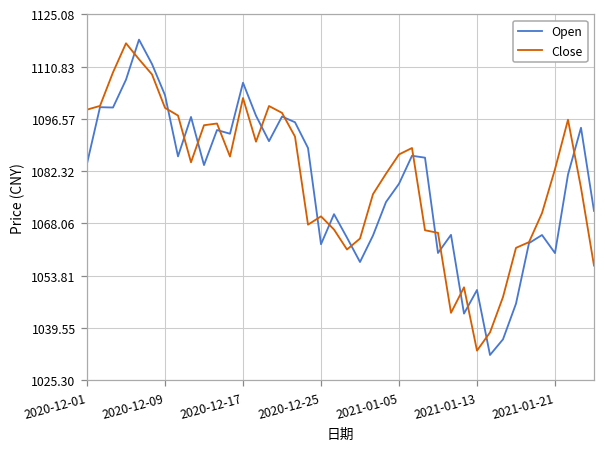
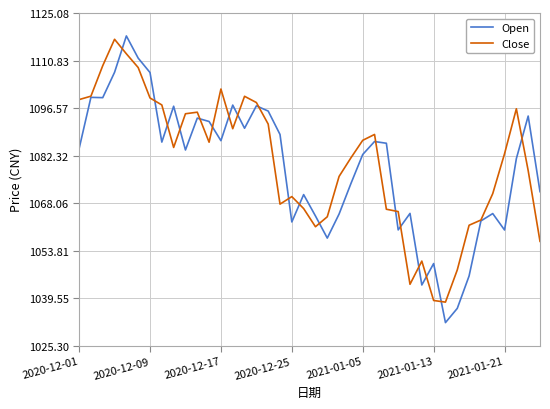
  {
    "Open": {
      "2020-12-01": 1084,
-     "2020-12-09": 1103,
-     "2020-12-17": 1106,
+     "2020-12-09": 1107,
+     "2020-12-17": 1087,
      "2020-12-25": 1062,
-     "2021-01-05": 1079,
+     "2021-01-05": 1083,
      "2021-01-13": 1050,
      "2021-01-21": 1060
    },
    "Close": {
      "2020-12-01": 1099,
      "2020-12-09": 1100,
      "2020-12-17": 1102,
      "2020-12-25": 1070,
      "2021-01-05": 1087,
-     "2021-01-13": 1033,
+     "2021-01-13": 1039,
      "2021-01-21": 1083
    }
  }
